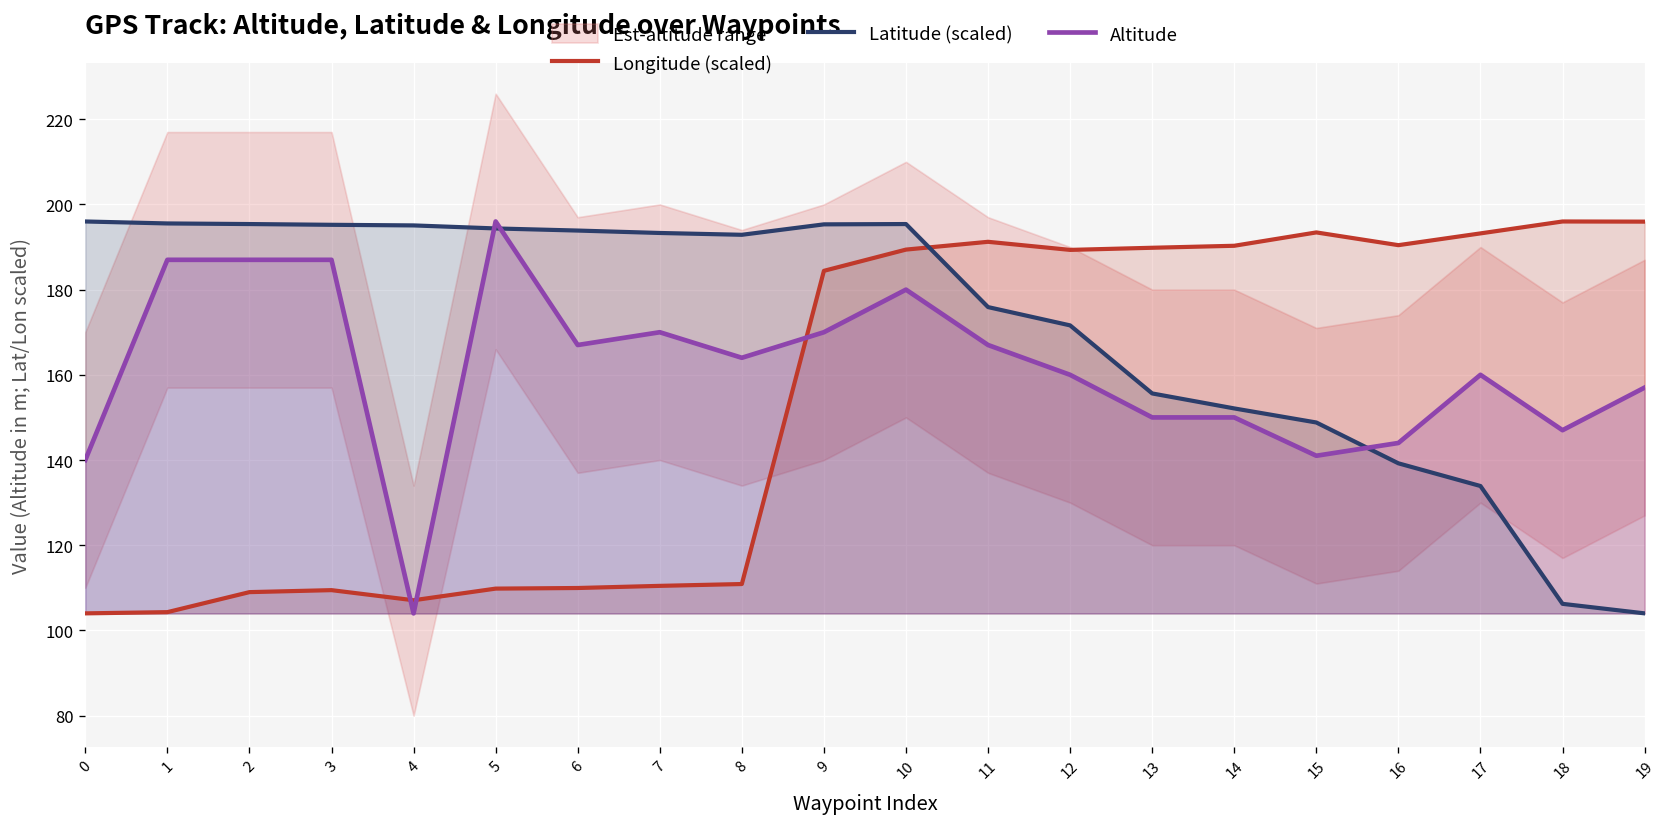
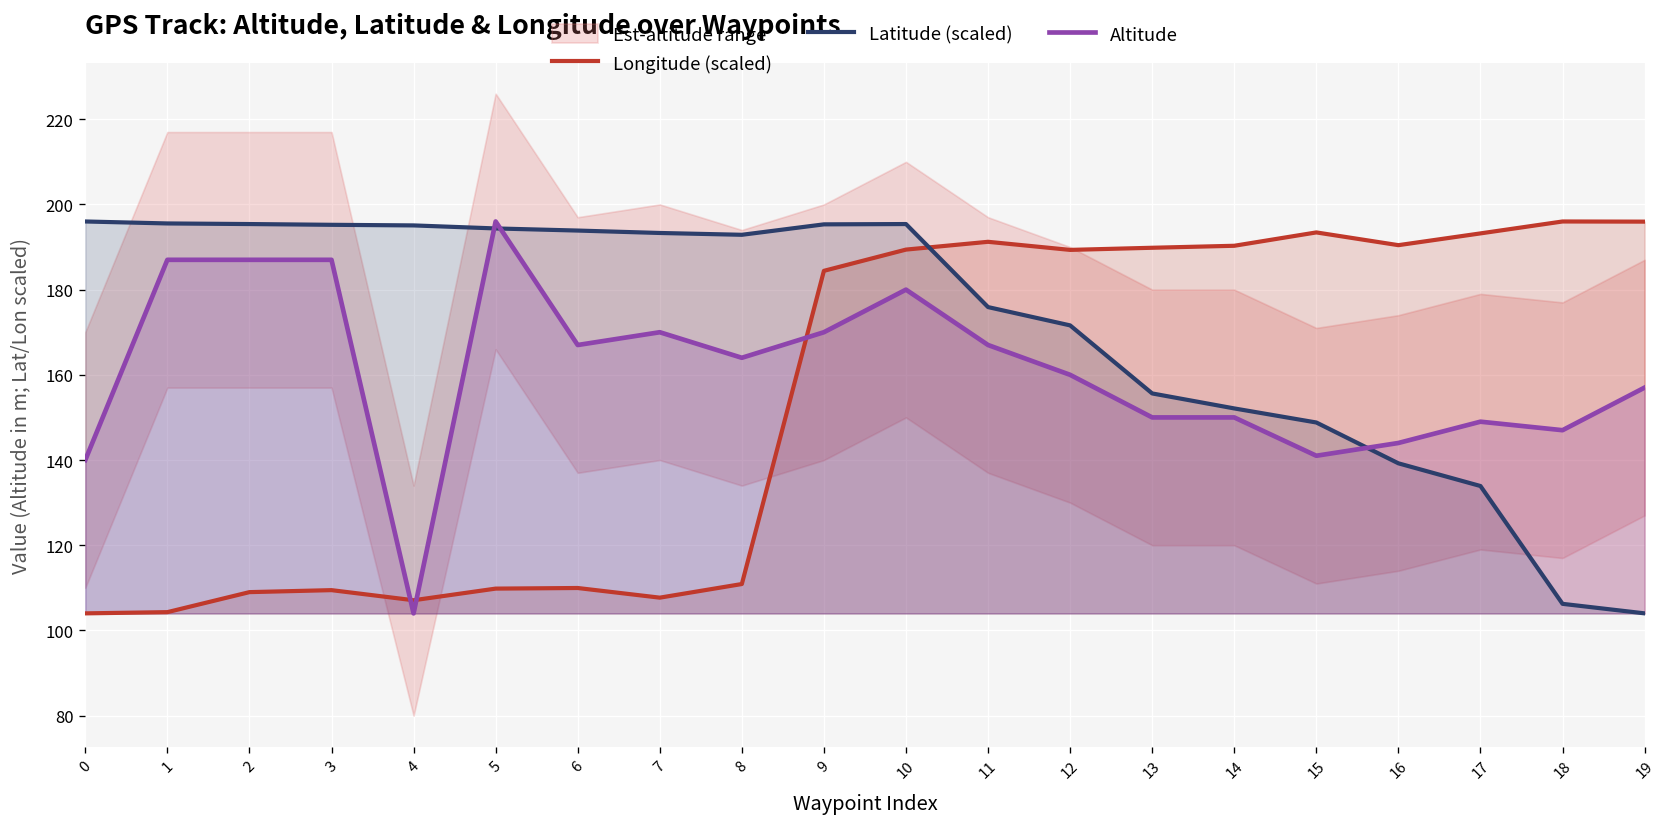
  {
    "Longitude (scaled)": {
      "0": 104,
      "1": 104,
      "2": 109,
      "3": 109,
      "4": 107,
      "5": 110,
      "6": 110,
-     "7": 110,
+     "7": 108,
      "8": 111,
      "9": 184,
      "10": 189,
      "11": 191,
      "13": 190,
      "14": 190,
      "15": 193,
      "16": 190,
      "17": 193,
      "18": 196,
      "19": 196
    },
    "Latitude (scaled)": {
      "0": 196,
      "1": 196,
      "2": 195,
      "3": 195,
      "4": 195,
      "5": 194,
      "6": 194,
      "7": 193,
      "8": 193,
      "9": 195,
      "10": 195,
      "11": 176,
      "12": 172,
      "13": 156,
      "14": 152,
      "15": 149,
      "16": 139,
      "17": 134,
      "18": 106,
      "19": 104
    },
    "Altitude": {
      "0": 140,
      "1": 187,
      "2": 187,
      "3": 187,
      "4": 104,
      "5": 196,
      "6": 167,
      "7": 170,
      "8": 164,
      "9": 170,
      "10": 180,
      "11": 167,
      "12": 160,
      "13": 150,
      "14": 150,
      "15": 141,
      "16": 144,
-     "17": 160,
+     "17": 149,
      "18": 147,
      "19": 157
    }
  }
